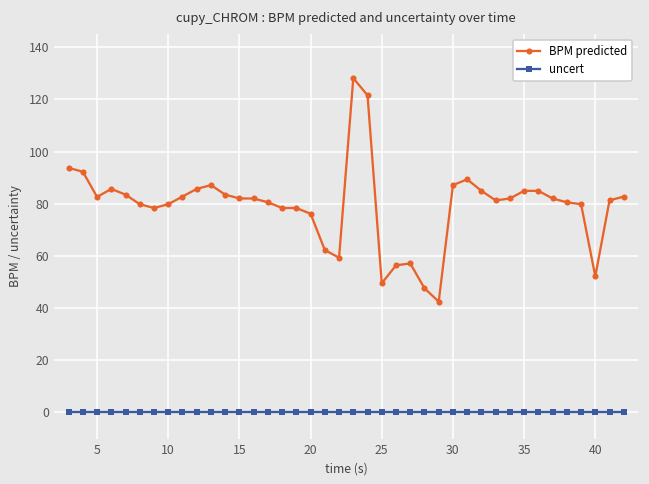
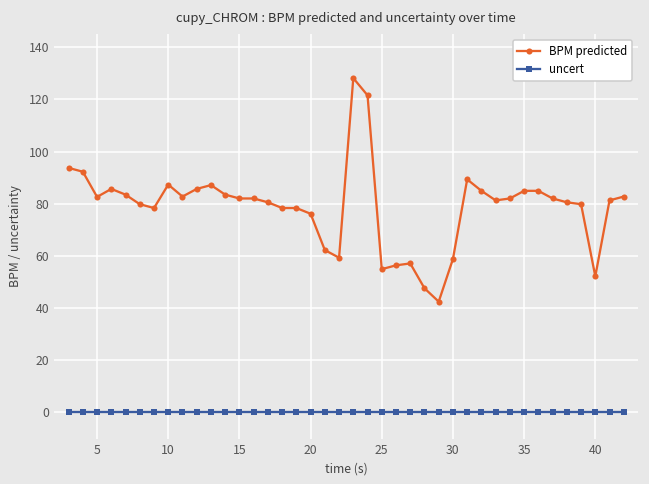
  {
    "BPM predicted": {
      "5": 83,
-     "10": 80,
+     "10": 87,
      "15": 82,
      "20": 76,
-     "25": 50,
-     "30": 87,
+     "25": 55,
+     "30": 59,
      "35": 85,
      "40": 52
    },
    "uncert": {
      "5": 0,
      "10": 0,
      "15": 0,
      "20": 0,
      "25": 0,
      "30": 0,
      "35": 0,
      "40": 0
    }
  }
